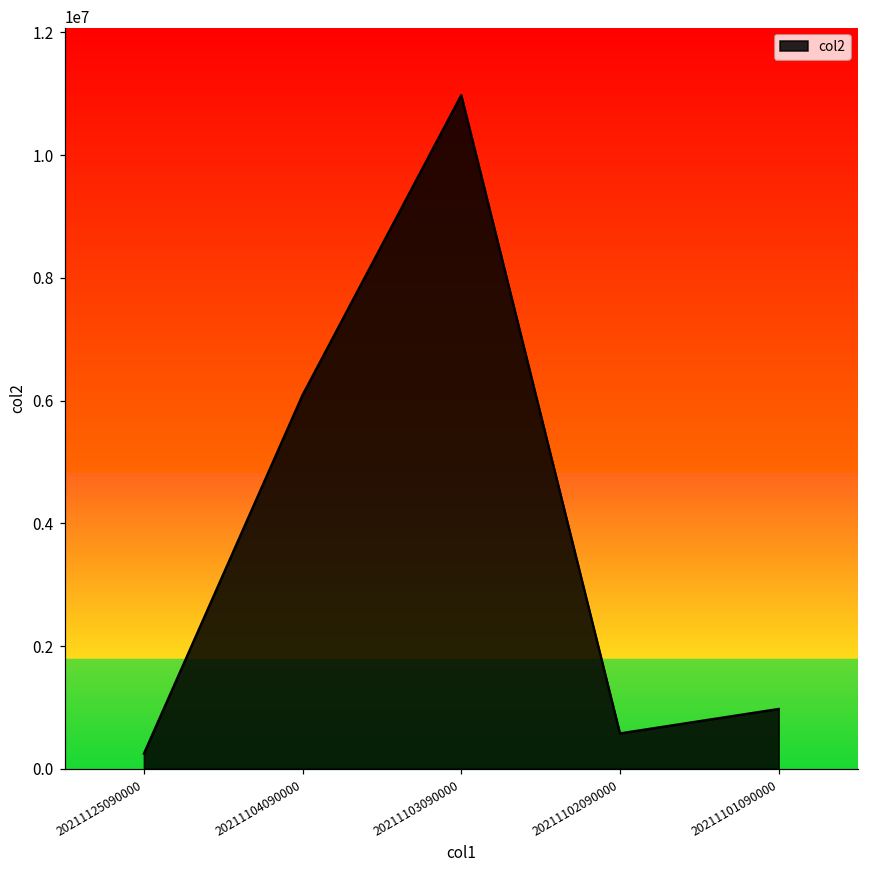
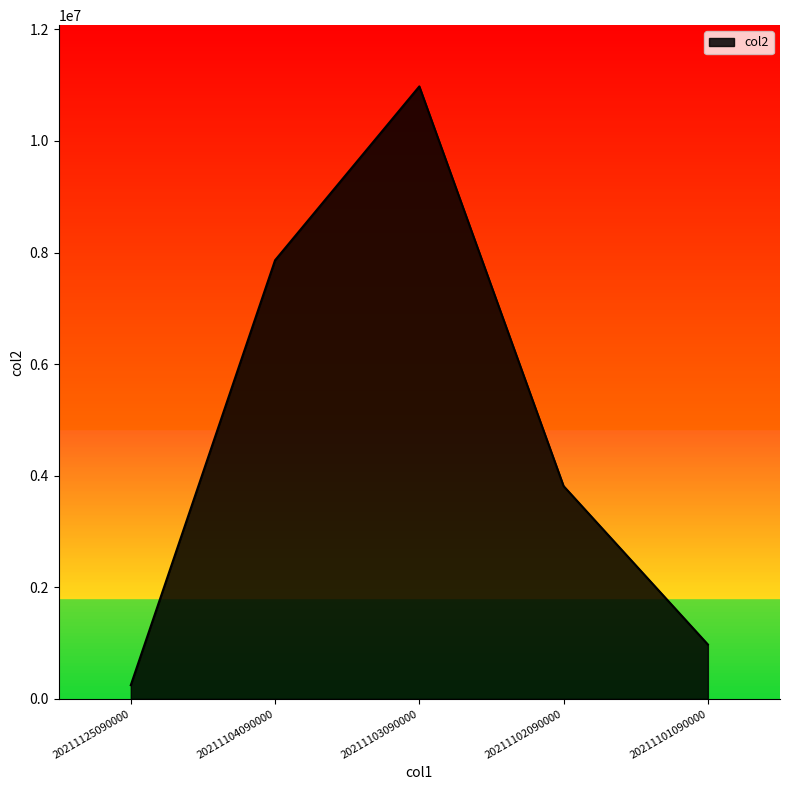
  {
    "20211125090000": 200000,
-   "20211104090000": 6100000,
+   "20211104090000": 7900000,
    "20211103090000": 11000000,
-   "20211102090000": 600000,
+   "20211102090000": 3800000,
    "20211101090000": 1000000
  }
